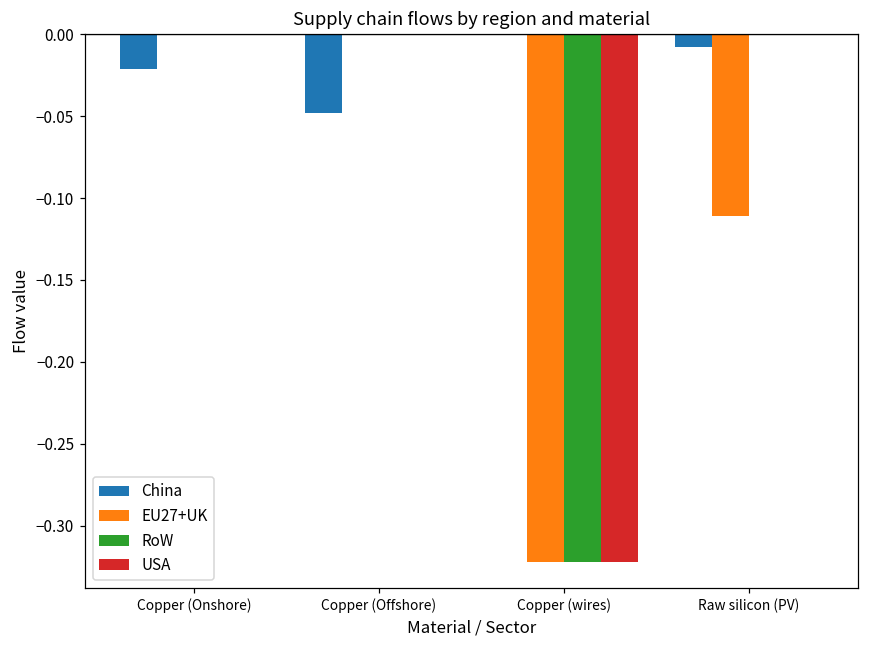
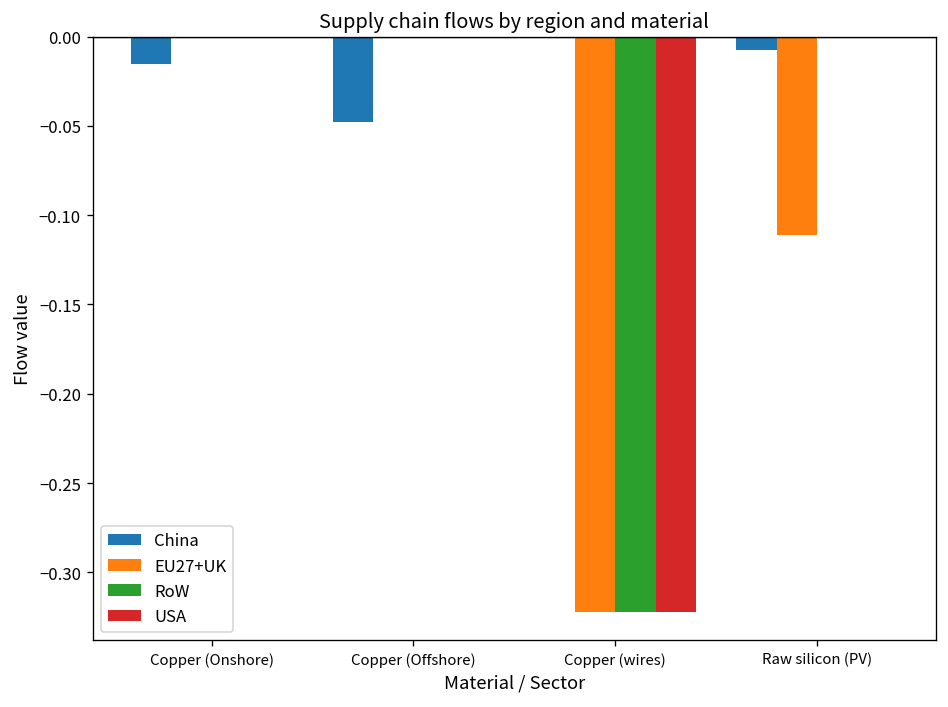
  {
    "China": {
-     "Copper (Onshore)": -0.021,
+     "Copper (Onshore)": -0.016,
      "Copper (Offshore)": -0.048,
      "Copper (wires)": 0.000,
      "Raw silicon (PV)": -0.008
    },
    "EU27+UK": {
      "Copper (Onshore)": 0.000,
      "Copper (Offshore)": 0.000,
      "Copper (wires)": -0.322,
      "Raw silicon (PV)": -0.111
    },
    "RoW": {
      "Copper (Onshore)": 0.000,
      "Copper (Offshore)": 0.000,
      "Copper (wires)": -0.322
    },
    "USA": {
      "Copper (Onshore)": 0.000,
      "Copper (Offshore)": 0.000,
      "Copper (wires)": -0.322
    }
  }
